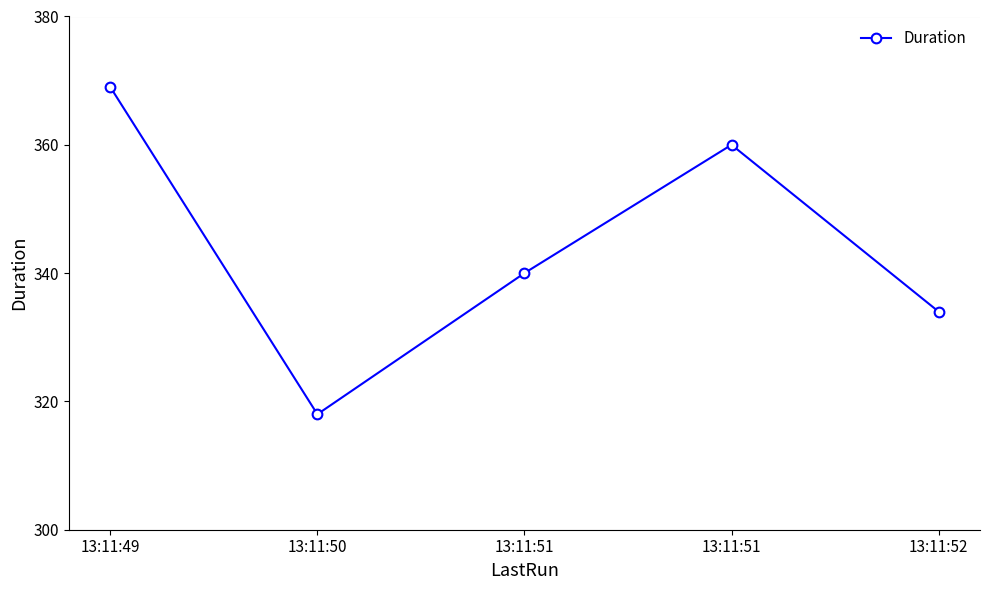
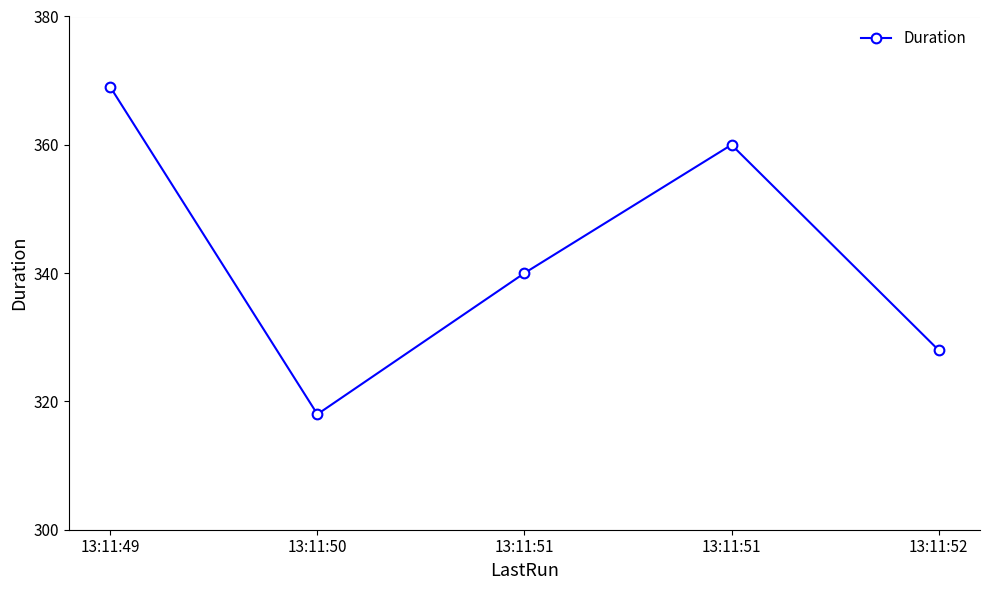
  {
    "13:11:49": 369,
    "13:11:50": 318,
-   "13:11:52": 334
+   "13:11:52": 328
  }
